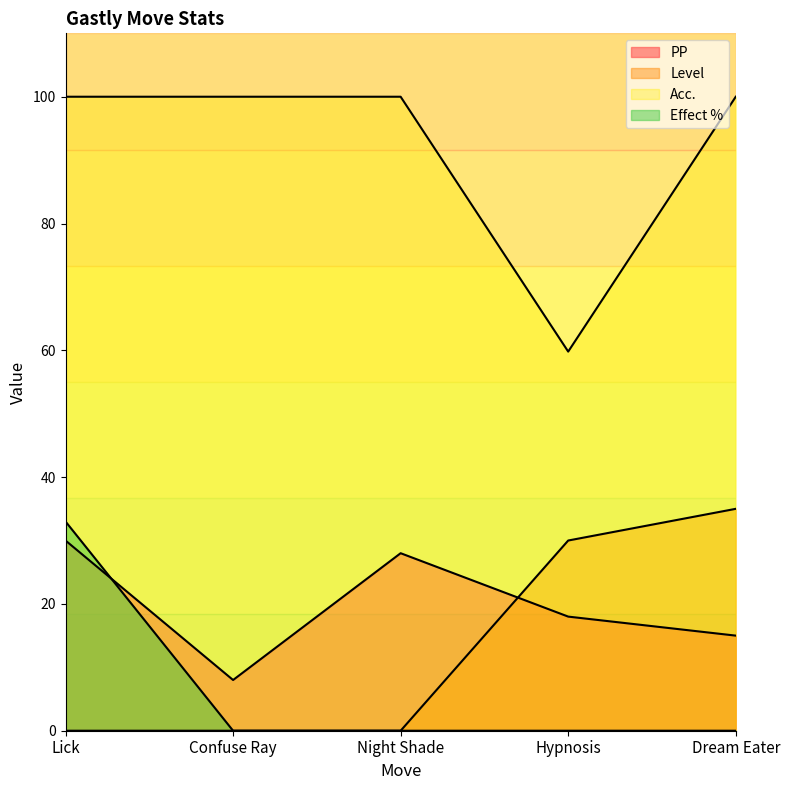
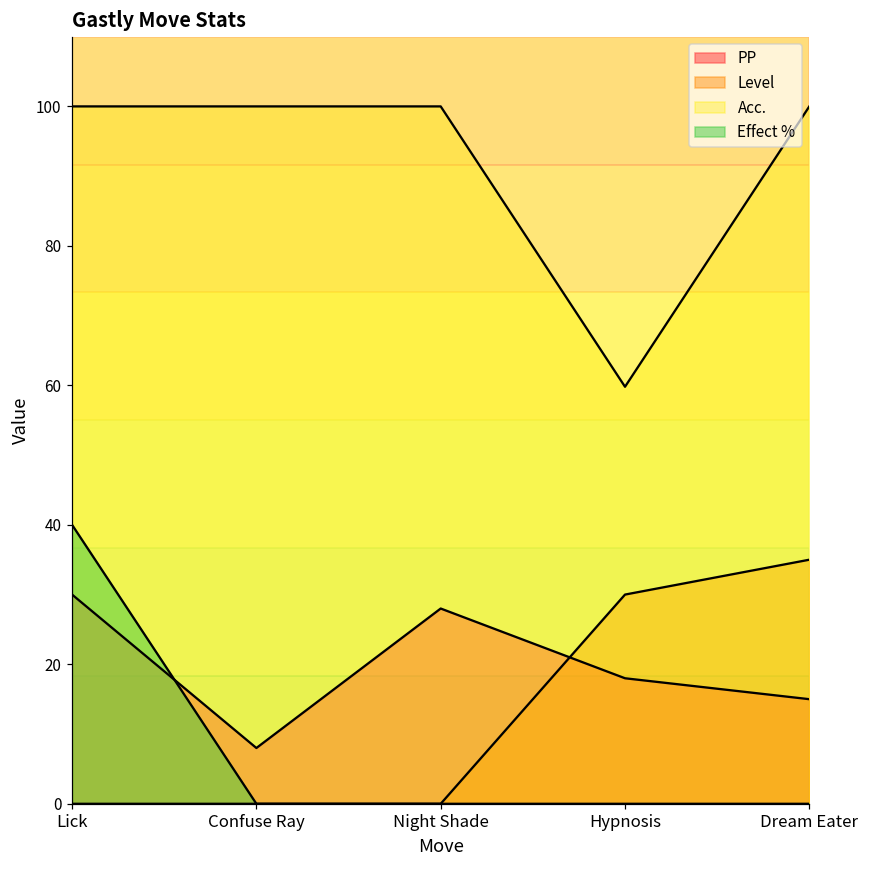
  {
    "PP": {
      "Lick": 30,
      "Confuse Ray": 8,
      "Night Shade": 28,
      "Hypnosis": 18,
      "Dream Eater": 15
    },
    "Level": {
      "Lick": 0,
      "Hypnosis": 30,
      "Dream Eater": 35
    },
    "Acc.": {
      "Lick": 100,
      "Confuse Ray": 100,
      "Night Shade": 100,
      "Hypnosis": 60,
      "Dream Eater": 100
    },
    "Effect %": {
-     "Lick": 33,
+     "Lick": 40,
      "Hypnosis": 0,
      "Dream Eater": 0
    }
  }
